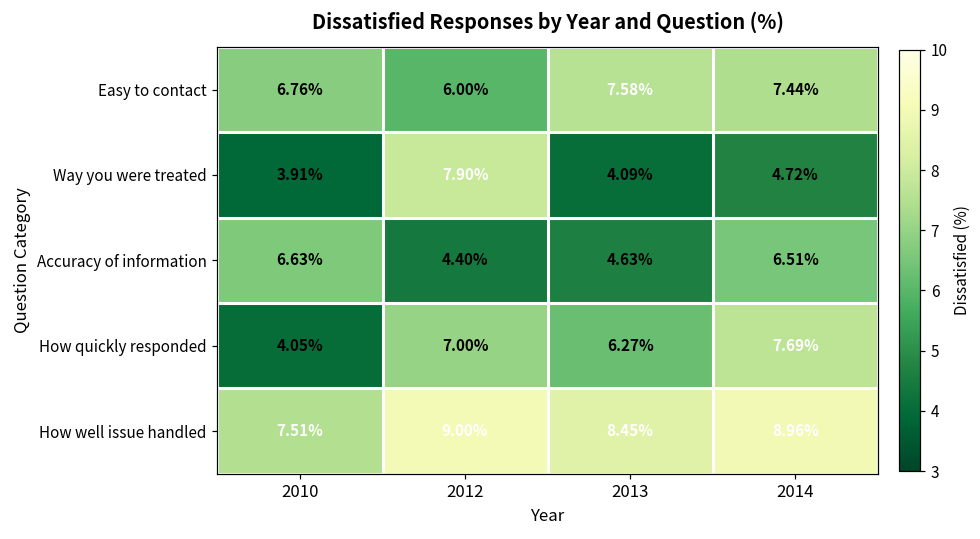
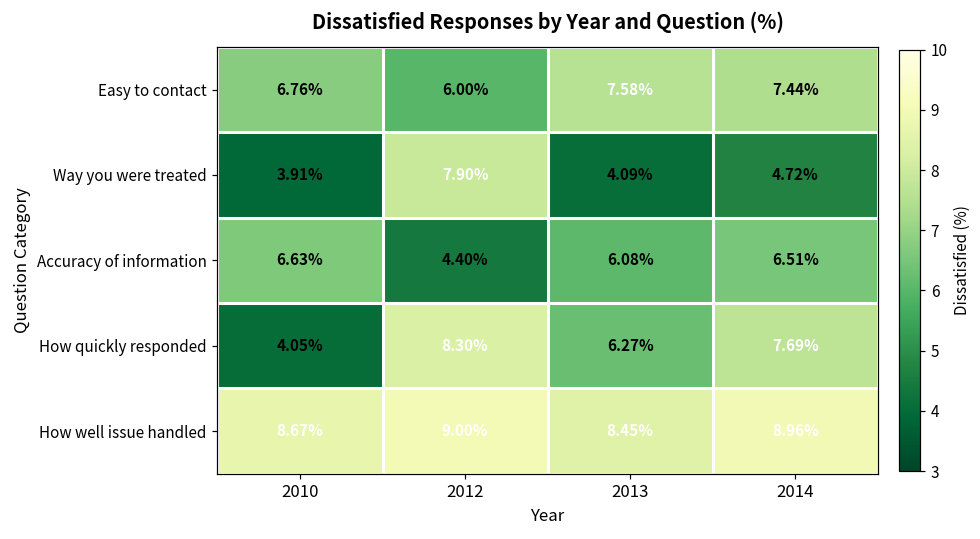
  {
    "Easy to contact": {
      "2010": "6.76%",
      "2012": "6.00%",
      "2013": "7.58%",
      "2014": "7.44%"
    },
    "Way you were treated": {
      "2010": "3.91%",
      "2012": "7.90%",
      "2013": "4.09%",
      "2014": "4.72%"
    },
    "Accuracy of information": {
      "2010": "6.63%",
      "2012": "4.40%",
-     "2013": "4.63%",
+     "2013": "6.08%",
      "2014": "6.51%"
    },
    "How quickly responded": {
      "2010": "4.05%",
-     "2012": "7.00%",
+     "2012": "8.30%",
      "2013": "6.27%",
      "2014": "7.69%"
    },
    "How well issue handled": {
-     "2010": "7.51%",
+     "2010": "8.67%",
      "2012": "9.00%",
      "2013": "8.45%",
      "2014": "8.96%"
    }
  }
